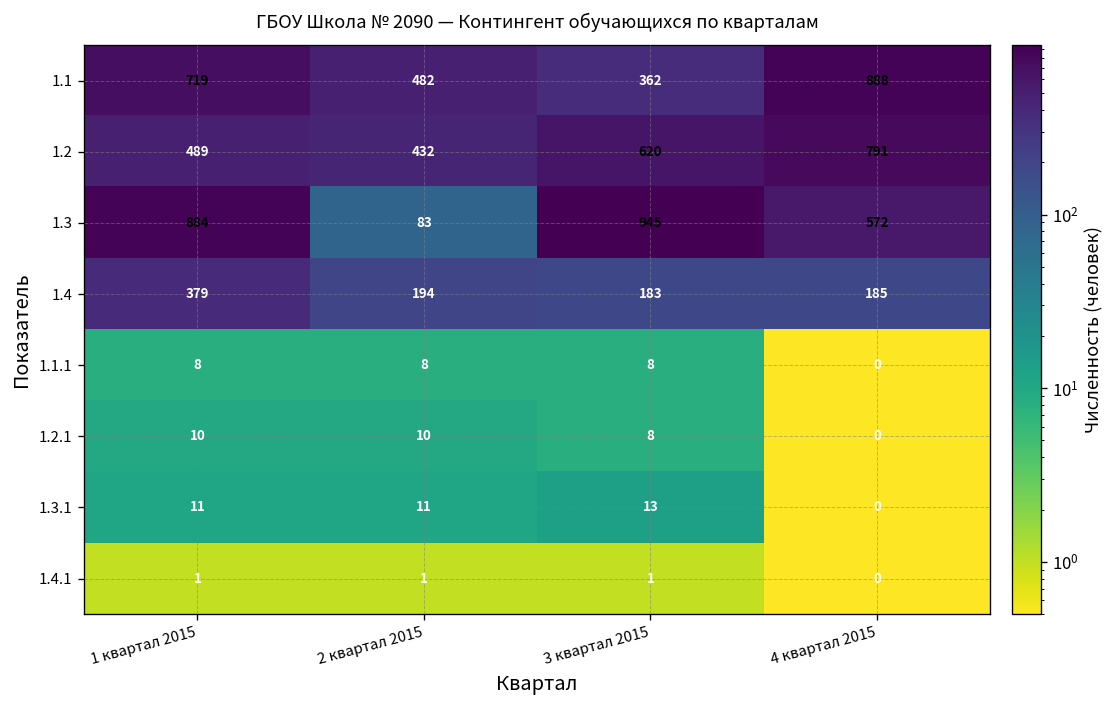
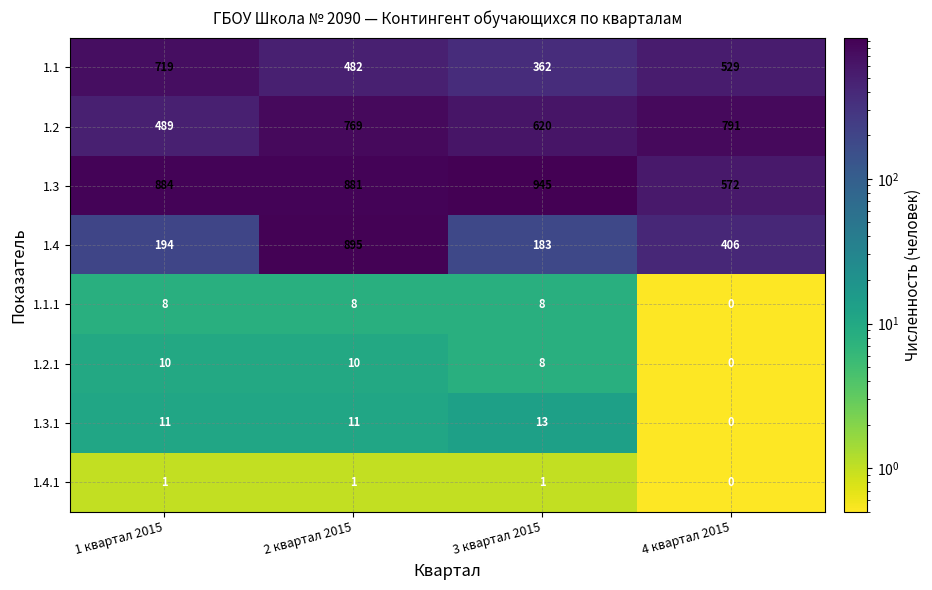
  {
    "1.1": {
      "1 квартал 2015": 719,
      "2 квартал 2015": 482,
      "3 квартал 2015": 362,
-     "4 квартал 2015": 888
+     "4 квартал 2015": 529
    },
    "1.2": {
      "1 квартал 2015": 489,
-     "2 квартал 2015": 432,
+     "2 квартал 2015": 769,
      "3 квартал 2015": 620,
      "4 квартал 2015": 791
    },
    "1.3": {
      "1 квартал 2015": 884,
-     "2 квартал 2015": 83,
+     "2 квартал 2015": 881,
      "3 квартал 2015": 945,
      "4 квартал 2015": 572
    },
    "1.4": {
-     "1 квартал 2015": 379,
-     "2 квартал 2015": 194,
+     "1 квартал 2015": 194,
+     "2 квартал 2015": 895,
      "3 квартал 2015": 183,
-     "4 квартал 2015": 185
+     "4 квартал 2015": 406
    },
    "1.1.1": {
      "1 квартал 2015": 8,
      "2 квартал 2015": 8,
      "3 квартал 2015": 8,
      "4 квартал 2015": 0
    },
    "1.2.1": {
      "1 квартал 2015": 10,
      "2 квартал 2015": 10,
      "3 квартал 2015": 8,
      "4 квартал 2015": 0
    },
    "1.3.1": {
      "1 квартал 2015": 11,
      "2 квартал 2015": 11,
      "3 квартал 2015": 13,
      "4 квартал 2015": 0
    },
    "1.4.1": {
      "1 квартал 2015": 1,
      "2 квартал 2015": 1,
      "3 квартал 2015": 1,
      "4 квартал 2015": 0
    }
  }
